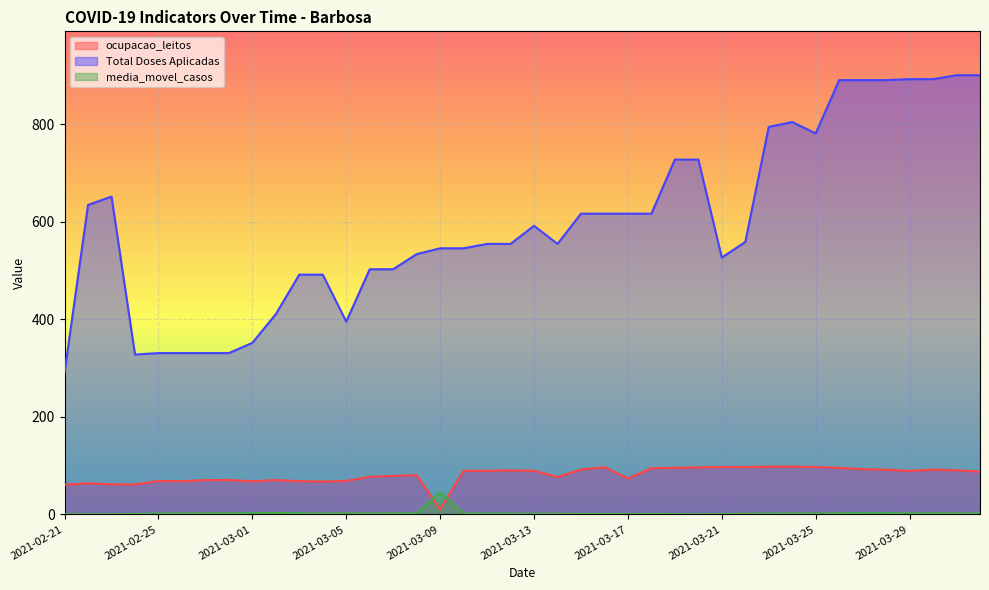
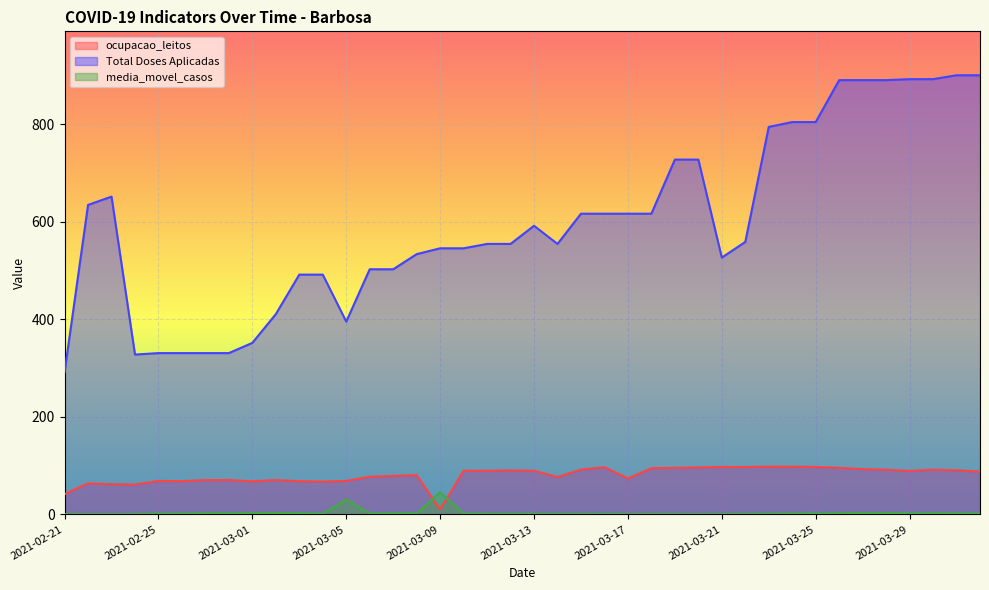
  {
    "ocupacao_leitos": {
-     "2021-02-21": 60,
+     "2021-02-21": 40,
      "2021-02-25": 70,
      "2021-03-01": 70,
      "2021-03-05": 70,
      "2021-03-09": 10,
      "2021-03-13": 90,
      "2021-03-17": 70,
      "2021-03-21": 100,
      "2021-03-25": 100,
      "2021-03-29": 90
    },
    "Total Doses Aplicadas": {
      "2021-02-21": 290,
      "2021-02-25": 330,
      "2021-03-01": 350,
      "2021-03-05": 400,
      "2021-03-09": 550,
      "2021-03-13": 590,
      "2021-03-17": 620,
      "2021-03-21": 530,
-     "2021-03-25": 780,
+     "2021-03-25": 810,
      "2021-03-29": 890
    },
    "media_movel_casos": {
      "2021-02-21": 0,
      "2021-02-25": 0,
      "2021-03-01": 0,
-     "2021-03-05": 0,
+     "2021-03-05": 30,
      "2021-03-09": 50,
      "2021-03-13": 0,
      "2021-03-17": 0,
      "2021-03-21": 0,
      "2021-03-25": 0,
      "2021-03-29": 0
    }
  }
